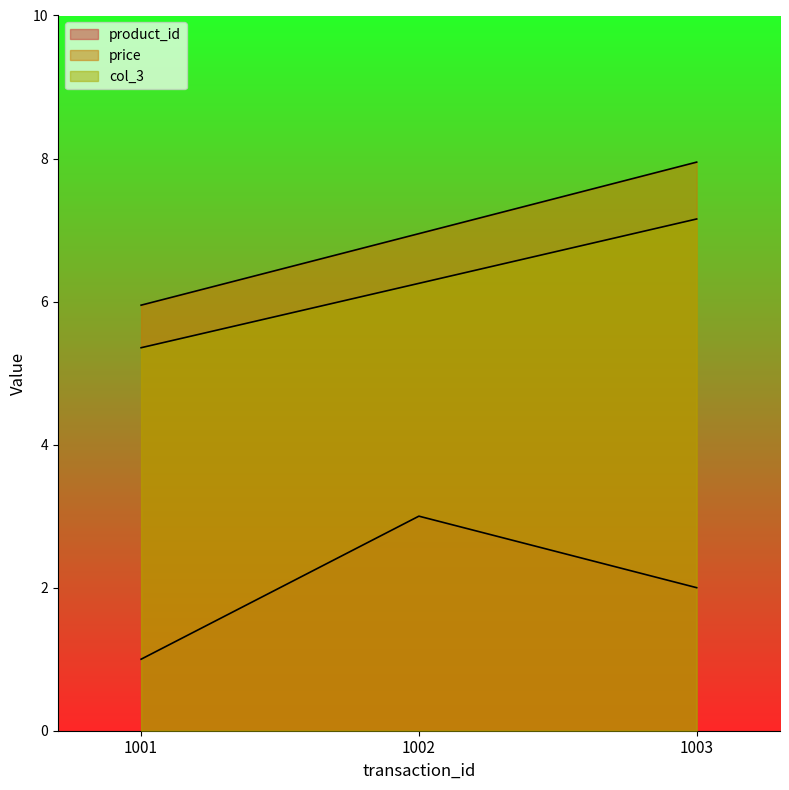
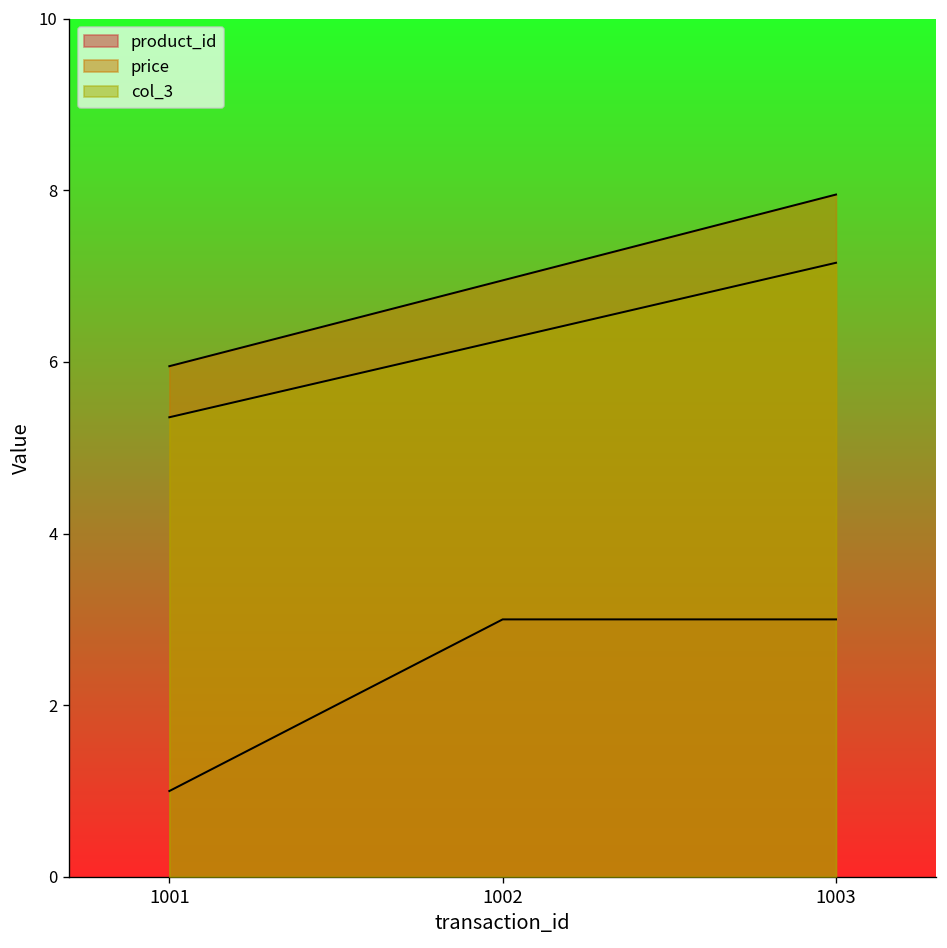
  {
    "product_id": {
      "1001": 1,
      "1002": 3,
-     "1003": 2
+     "1003": 3
    }
  }
